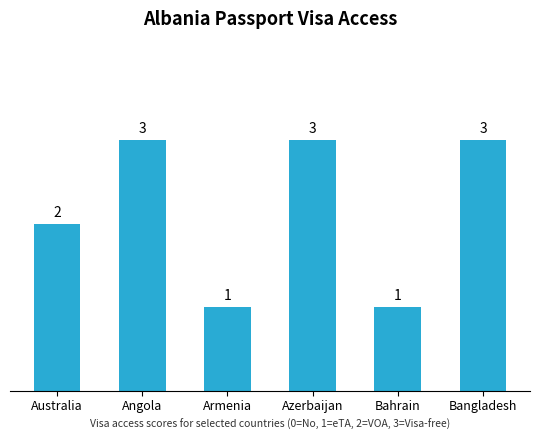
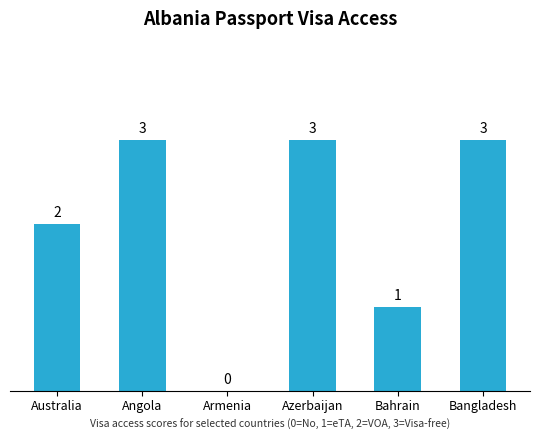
  {
    "Australia": 2,
    "Angola": 3,
-   "Armenia": 1,
+   "Armenia": 0,
    "Azerbaijan": 3,
    "Bahrain": 1,
    "Bangladesh": 3
  }
